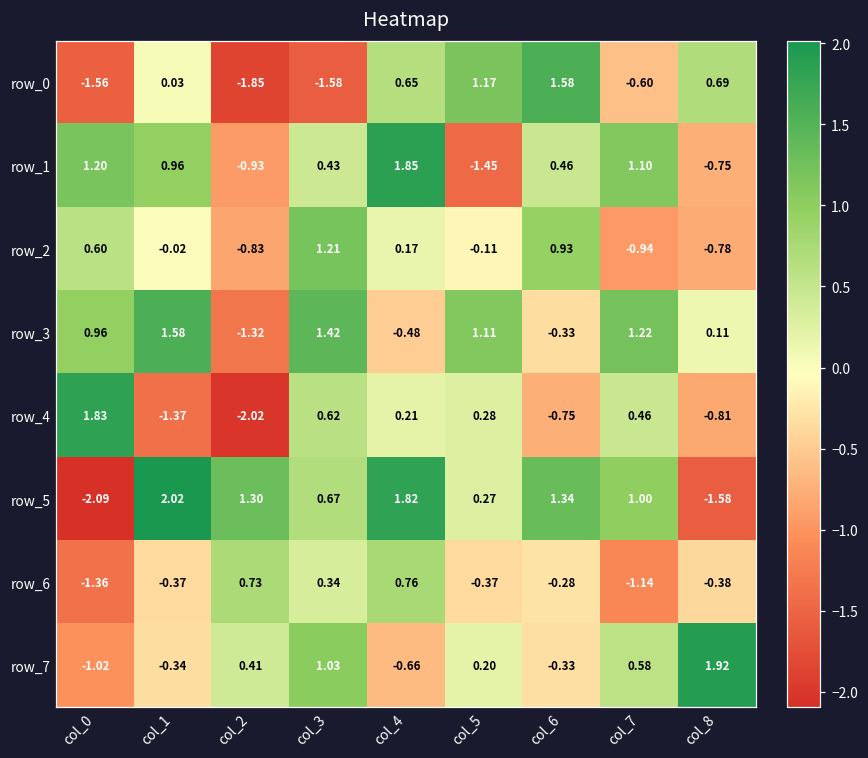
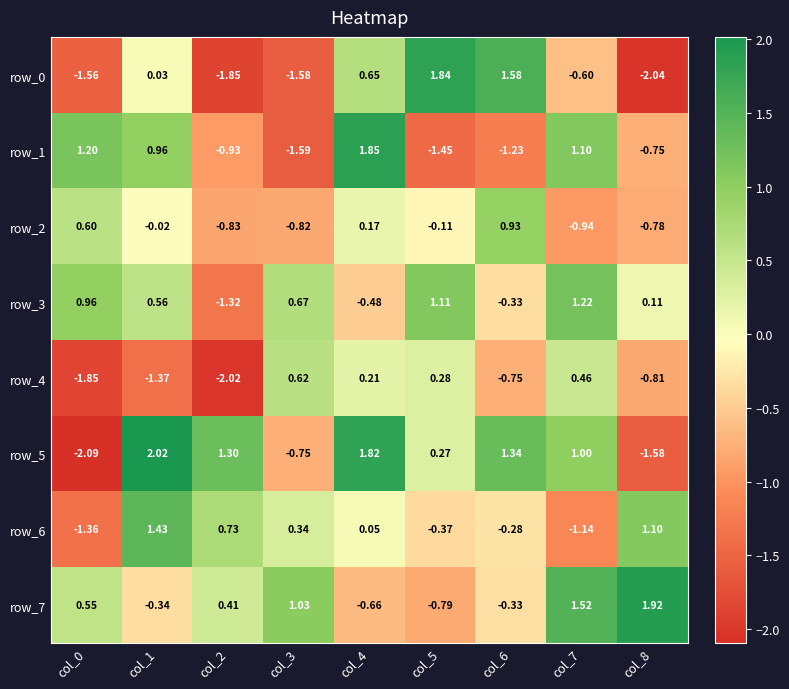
  {
    "row_0": {
      "col_0": -1.56,
      "col_1": 0.03,
      "col_2": -1.85,
      "col_3": -1.58,
      "col_4": 0.65,
-     "col_5": 1.17,
+     "col_5": 1.84,
      "col_6": 1.58,
      "col_7": -0.60,
-     "col_8": 0.69
+     "col_8": -2.04
    },
    "row_1": {
      "col_0": 1.20,
      "col_1": 0.96,
      "col_2": -0.93,
-     "col_3": 0.43,
+     "col_3": -1.59,
      "col_4": 1.85,
      "col_5": -1.45,
-     "col_6": 0.46,
+     "col_6": -1.23,
      "col_7": 1.10,
      "col_8": -0.75
    },
    "row_2": {
      "col_0": 0.60,
      "col_1": -0.02,
      "col_2": -0.83,
-     "col_3": 1.21,
+     "col_3": -0.82,
      "col_4": 0.17,
      "col_5": -0.11,
      "col_6": 0.93,
      "col_7": -0.94,
      "col_8": -0.78
    },
    "row_3": {
      "col_0": 0.96,
-     "col_1": 1.58,
+     "col_1": 0.56,
      "col_2": -1.32,
-     "col_3": 1.42,
+     "col_3": 0.67,
      "col_4": -0.48,
      "col_5": 1.11,
      "col_6": -0.33,
      "col_7": 1.22,
      "col_8": 0.11
    },
    "row_4": {
-     "col_0": 1.83,
+     "col_0": -1.85,
      "col_1": -1.37,
      "col_2": -2.02,
      "col_3": 0.62,
      "col_4": 0.21,
      "col_5": 0.28,
      "col_6": -0.75,
      "col_7": 0.46,
      "col_8": -0.81
    },
    "row_5": {
      "col_0": -2.09,
      "col_1": 2.02,
      "col_2": 1.30,
-     "col_3": 0.67,
+     "col_3": -0.75,
      "col_4": 1.82,
      "col_5": 0.27,
      "col_6": 1.34,
      "col_7": 1.00,
      "col_8": -1.58
    },
    "row_6": {
      "col_0": -1.36,
-     "col_1": -0.37,
+     "col_1": 1.43,
      "col_2": 0.73,
      "col_3": 0.34,
-     "col_4": 0.76,
+     "col_4": 0.05,
      "col_5": -0.37,
      "col_6": -0.28,
      "col_7": -1.14,
-     "col_8": -0.38
+     "col_8": 1.10
    },
    "row_7": {
-     "col_0": -1.02,
+     "col_0": 0.55,
      "col_1": -0.34,
      "col_2": 0.41,
      "col_3": 1.03,
      "col_4": -0.66,
-     "col_5": 0.20,
+     "col_5": -0.79,
      "col_6": -0.33,
-     "col_7": 0.58,
+     "col_7": 1.52,
      "col_8": 1.92
    }
  }
